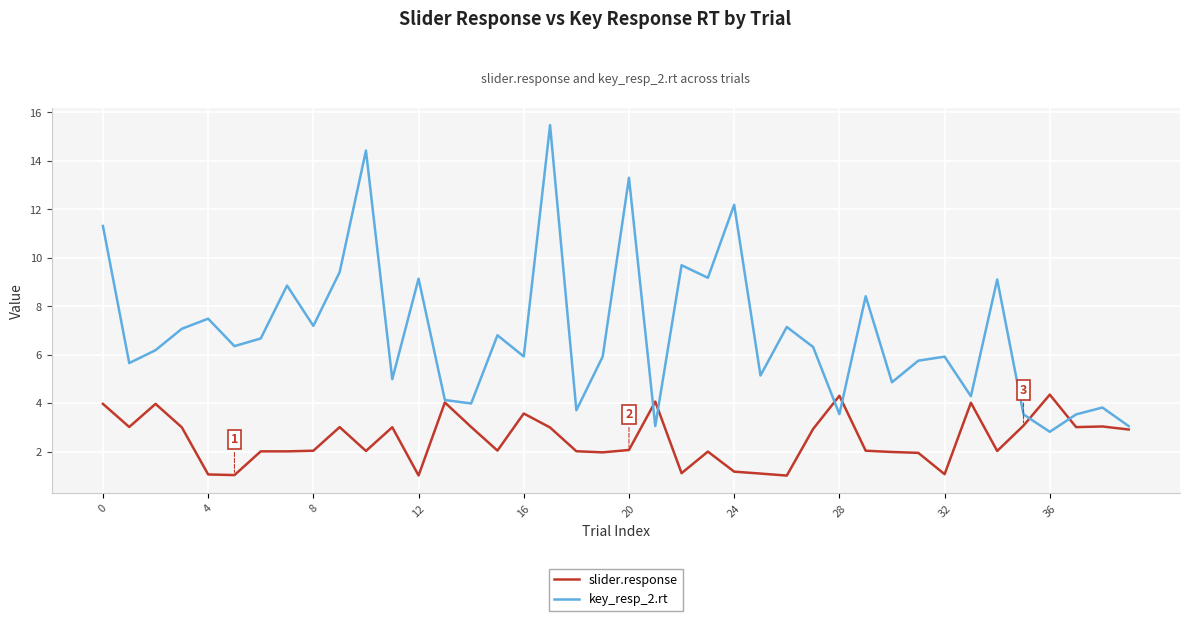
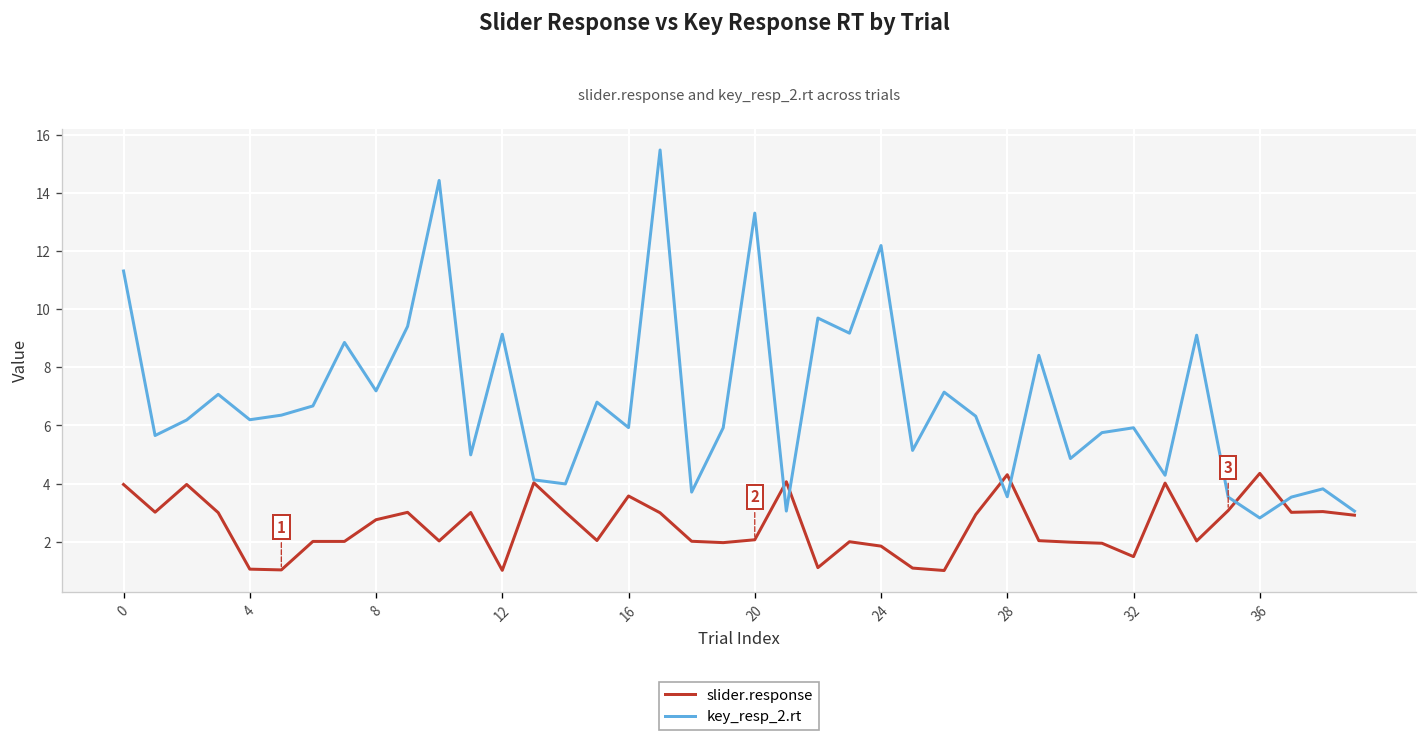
  {
    "slider.response": {
      "0": 4.0,
-     "8": 2.0,
+     "8": 2.8,
      "12": 1.0,
      "16": 3.6,
-     "24": 1.2,
+     "24": 1.8,
      "28": 4.3,
-     "32": 1.1,
+     "32": 1.5,
      "36": 4.4
    },
    "key_resp_2.rt": {
      "0": 11.3,
-     "4": 7.5,
+     "4": 6.2,
      "8": 7.2,
      "12": 9.1,
      "16": 5.9,
      "20": 13.3,
      "24": 12.2,
      "28": 3.5,
      "32": 5.9
    }
  }
